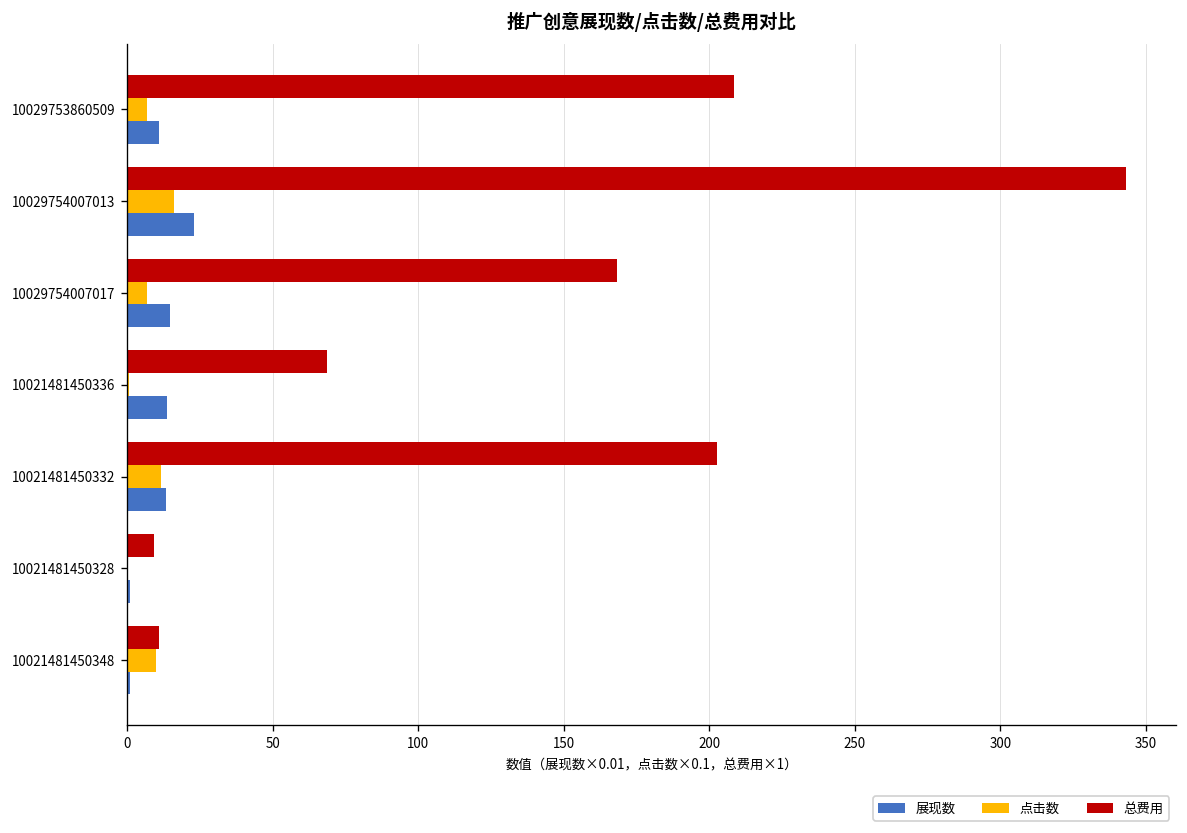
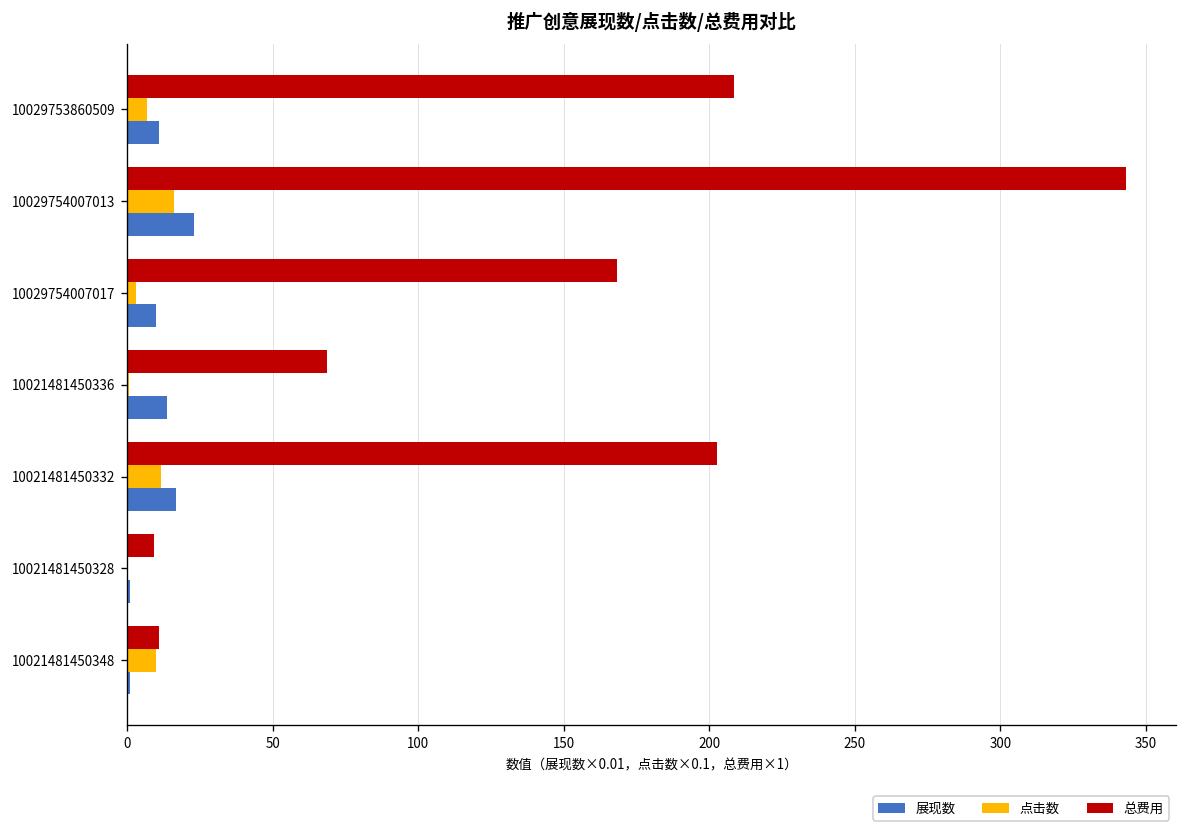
  {
    "展现数": {
      "10029753860509": 11,
      "10029754007013": 23,
-     "10029754007017": 15,
+     "10029754007017": 10,
      "10021481450336": 14,
-     "10021481450332": 13
+     "10021481450332": 17
    },
    "点击数": {
      "10029753860509": 7,
      "10029754007013": 16,
-     "10029754007017": 7,
+     "10029754007017": 3,
      "10021481450332": 12,
      "10021481450348": 10
    },
    "总费用": {
      "10029753860509": 208,
      "10029754007013": 343,
      "10029754007017": 168,
      "10021481450336": 69,
      "10021481450332": 202,
      "10021481450328": 9,
      "10021481450348": 11
    }
  }
